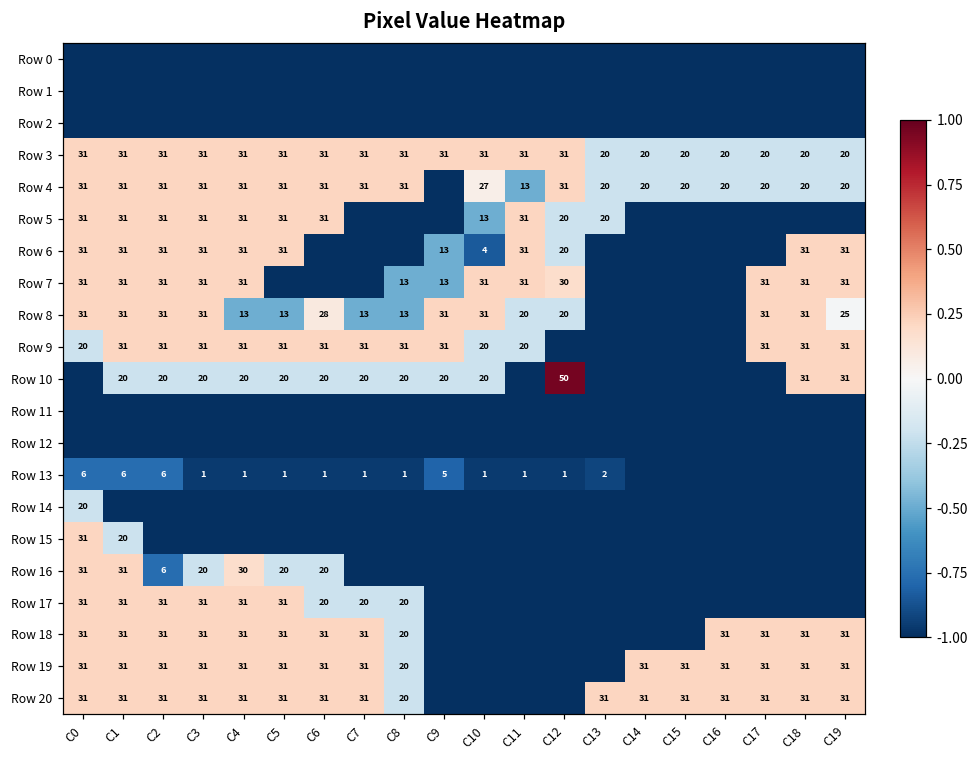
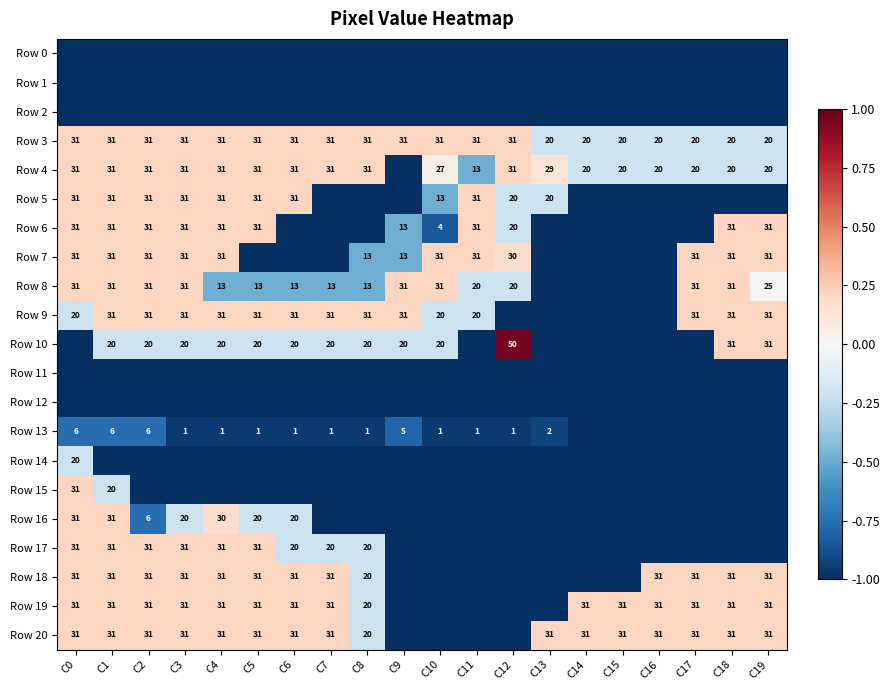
  {
    "Row 3": {
      "C0": 31,
      "C1": 31,
      "C2": 31,
      "C3": 31,
      "C4": 31,
      "C5": 31,
      "C6": 31,
      "C7": 31,
      "C8": 31,
      "C9": 31,
      "C10": 31,
      "C11": 31,
      "C12": 31,
      "C13": 20,
      "C14": 20,
      "C15": 20,
      "C16": 20,
      "C17": 20,
      "C18": 20,
      "C19": 20
    },
    "Row 4": {
      "C0": 31,
      "C1": 31,
      "C2": 31,
      "C3": 31,
      "C4": 31,
      "C5": 31,
      "C6": 31,
      "C7": 31,
      "C8": 31,
      "C10": 27,
      "C11": 13,
      "C12": 31,
-     "C13": 20,
+     "C13": 29,
      "C14": 20,
      "C15": 20,
      "C16": 20,
      "C17": 20,
      "C18": 20,
      "C19": 20
    },
    "Row 5": {
      "C0": 31,
      "C1": 31,
      "C2": 31,
      "C3": 31,
      "C4": 31,
      "C5": 31,
      "C6": 31,
      "C10": 13,
      "C11": 31,
      "C12": 20,
      "C13": 20
    },
    "Row 6": {
      "C0": 31,
      "C1": 31,
      "C2": 31,
      "C3": 31,
      "C4": 31,
      "C5": 31,
      "C9": 13,
      "C10": 4,
      "C11": 31,
      "C12": 20,
      "C18": 31,
      "C19": 31
    },
    "Row 7": {
      "C0": 31,
      "C1": 31,
      "C2": 31,
      "C3": 31,
      "C4": 31,
      "C8": 13,
      "C9": 13,
      "C10": 31,
      "C11": 31,
      "C12": 30,
      "C17": 31,
      "C18": 31,
      "C19": 31
    },
    "Row 8": {
      "C0": 31,
      "C1": 31,
      "C2": 31,
      "C3": 31,
      "C4": 13,
      "C5": 13,
-     "C6": 28,
+     "C6": 13,
      "C7": 13,
      "C8": 13,
      "C9": 31,
      "C10": 31,
      "C11": 20,
      "C12": 20,
      "C17": 31,
      "C18": 31,
      "C19": 25
    },
    "Row 9": {
      "C0": 20,
      "C1": 31,
      "C2": 31,
      "C3": 31,
      "C4": 31,
      "C5": 31,
      "C6": 31,
      "C7": 31,
      "C8": 31,
      "C9": 31,
      "C10": 20,
      "C11": 20,
      "C17": 31,
      "C18": 31,
      "C19": 31
    },
    "Row 10": {
      "C1": 20,
      "C2": 20,
      "C3": 20,
      "C4": 20,
      "C5": 20,
      "C6": 20,
      "C7": 20,
      "C8": 20,
      "C9": 20,
      "C10": 20,
      "C12": 50,
      "C18": 31,
      "C19": 31
    },
    "Row 13": {
      "C0": 6,
      "C1": 6,
      "C2": 6,
      "C3": 1,
      "C4": 1,
      "C5": 1,
      "C6": 1,
      "C7": 1,
      "C8": 1,
      "C9": 5,
      "C10": 1,
      "C11": 1,
      "C12": 1,
      "C13": 2
    },
    "Row 14": {
      "C0": 20
    },
    "Row 15": {
      "C0": 31,
      "C1": 20
    },
    "Row 16": {
      "C0": 31,
      "C1": 31,
      "C2": 6,
      "C3": 20,
      "C4": 30,
      "C5": 20,
      "C6": 20
    },
    "Row 17": {
      "C0": 31,
      "C1": 31,
      "C2": 31,
      "C3": 31,
      "C4": 31,
      "C5": 31,
      "C6": 20,
      "C7": 20,
      "C8": 20
    },
    "Row 18": {
      "C0": 31,
      "C1": 31,
      "C2": 31,
      "C3": 31,
      "C4": 31,
      "C5": 31,
      "C6": 31,
      "C7": 31,
      "C8": 20,
      "C16": 31,
      "C17": 31,
      "C18": 31,
      "C19": 31
    },
    "Row 19": {
      "C0": 31,
      "C1": 31,
      "C2": 31,
      "C3": 31,
      "C4": 31,
      "C5": 31,
      "C6": 31,
      "C7": 31,
      "C8": 20,
      "C14": 31,
      "C15": 31,
      "C16": 31,
      "C17": 31,
      "C18": 31,
      "C19": 31
    },
    "Row 20": {
      "C0": 31,
      "C1": 31,
      "C2": 31,
      "C3": 31,
      "C4": 31,
      "C5": 31,
      "C6": 31,
      "C7": 31,
      "C8": 20,
      "C13": 31,
      "C14": 31,
      "C15": 31,
      "C16": 31,
      "C17": 31,
      "C18": 31,
      "C19": 31
    }
  }
